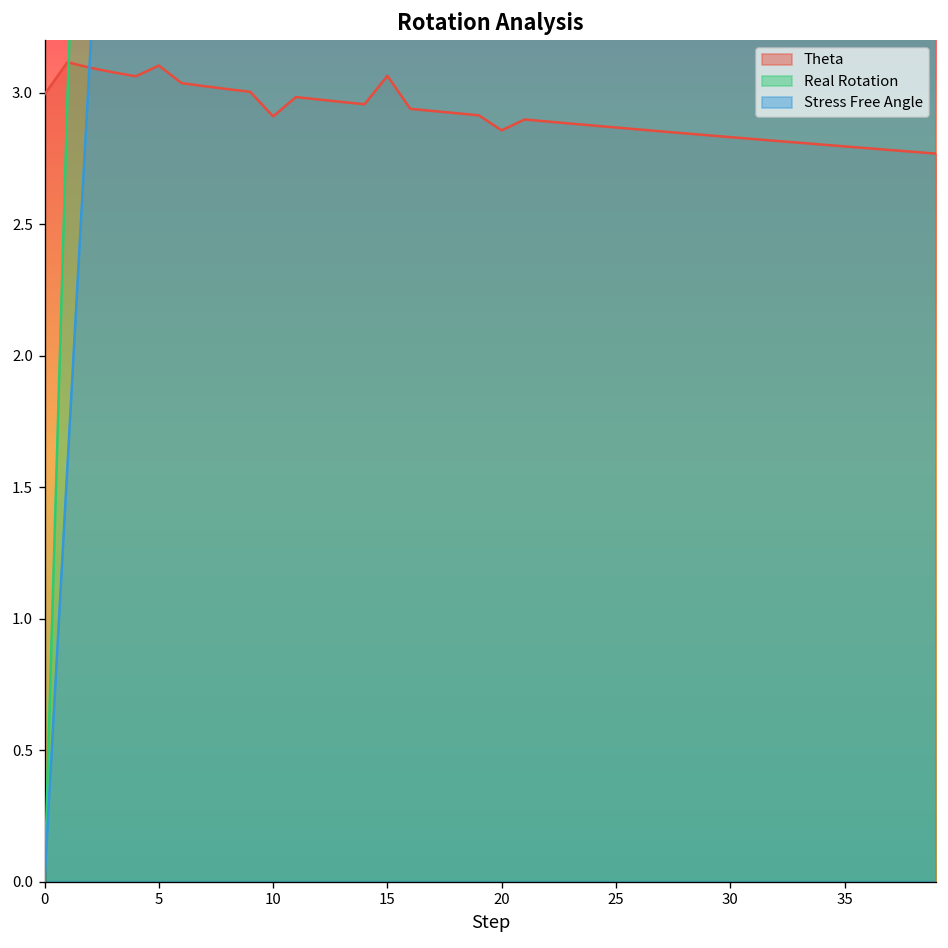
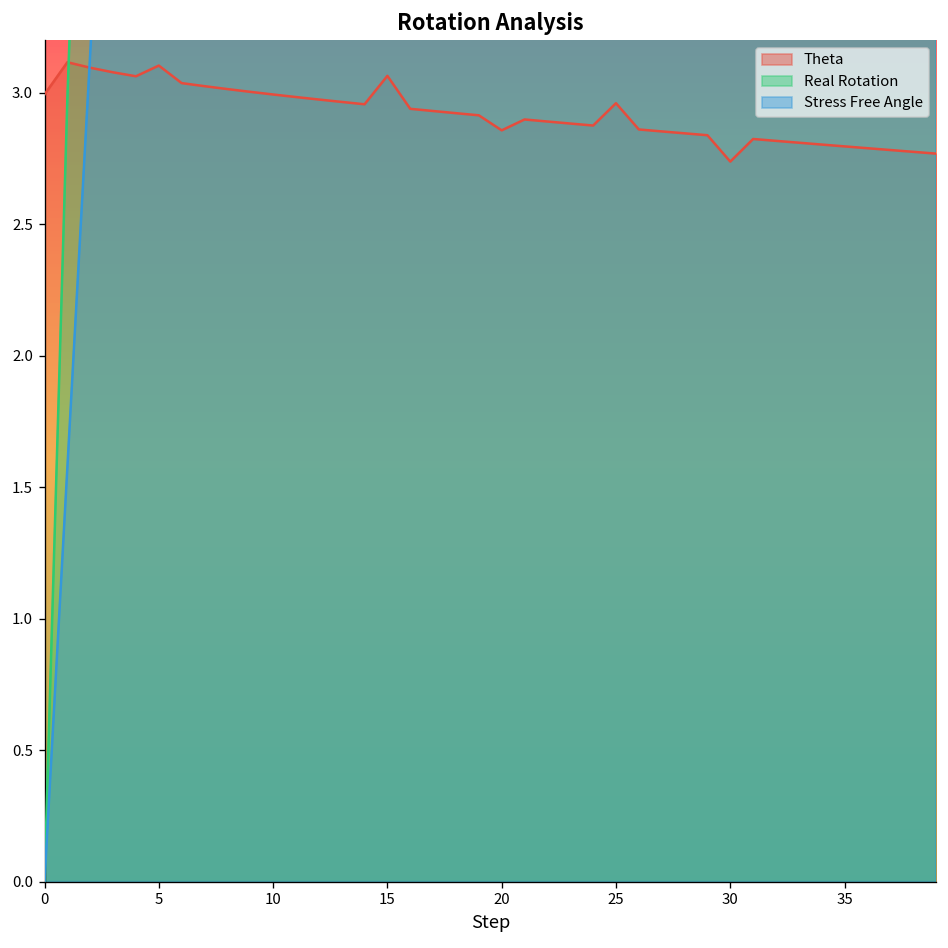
  {
    "Theta": {
      "0": 2.99,
      "5": 3.10,
-     "10": 2.91,
+     "10": 2.99,
      "15": 3.06,
      "20": 2.86,
-     "25": 2.87,
-     "30": 2.83,
+     "25": 2.96,
+     "30": 2.74,
      "35": 2.80
    }
  }
